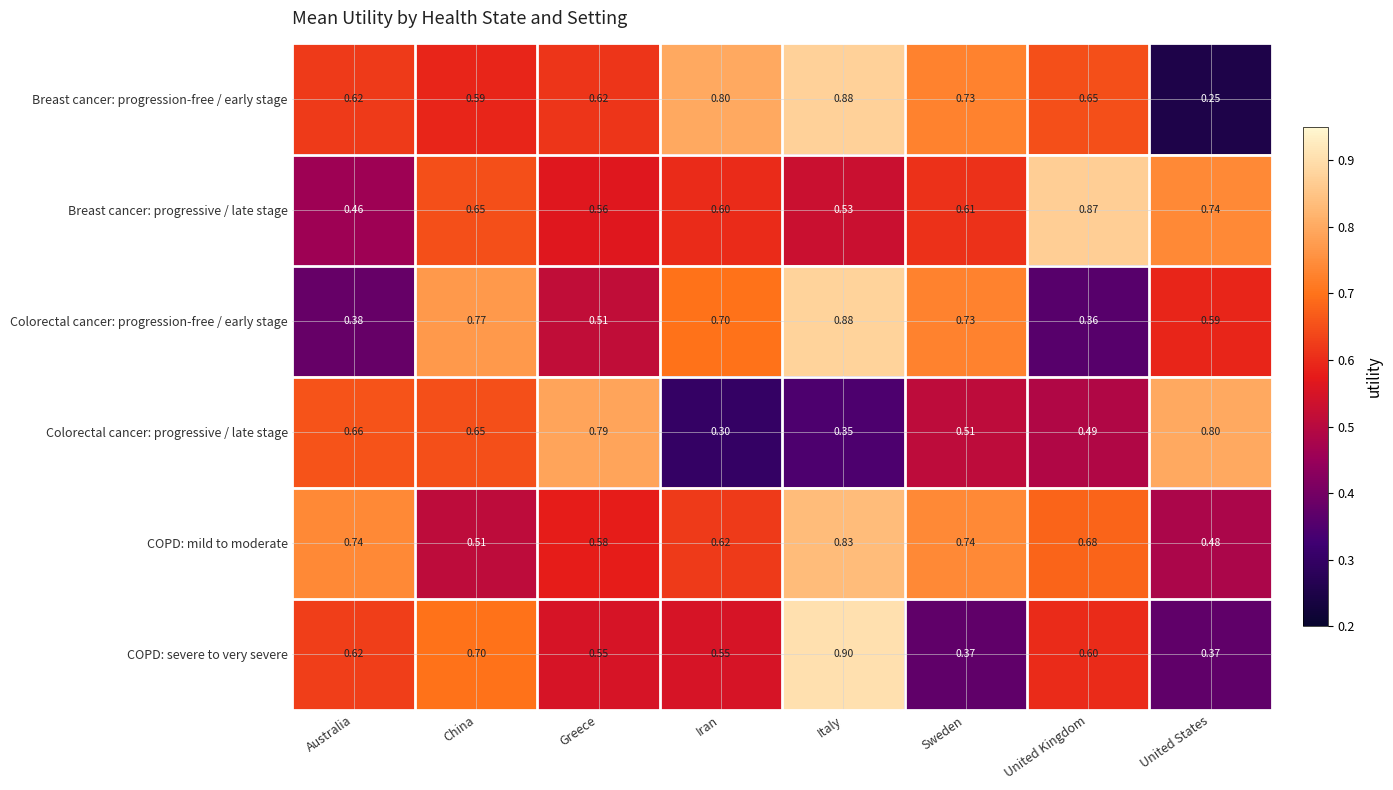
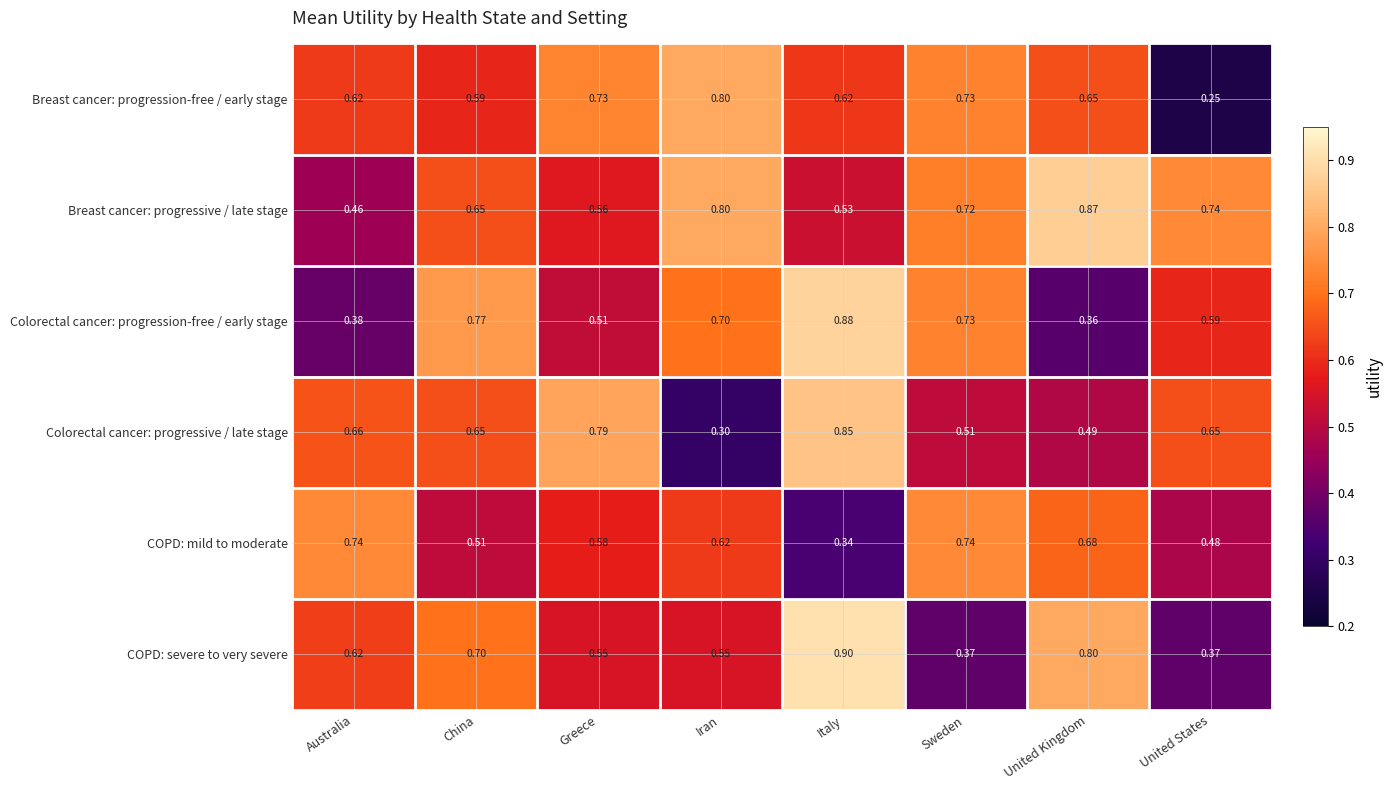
  {
    "Breast cancer: progression-free / early stage": {
      "Australia": 0.62,
      "China": 0.59,
-     "Greece": 0.62,
+     "Greece": 0.73,
      "Iran": 0.80,
-     "Italy": 0.88,
+     "Italy": 0.62,
      "Sweden": 0.73,
      "United Kingdom": 0.65,
      "United States": 0.25
    },
    "Breast cancer: progressive / late stage": {
      "Australia": 0.46,
      "China": 0.65,
      "Greece": 0.56,
-     "Iran": 0.60,
+     "Iran": 0.80,
      "Italy": 0.53,
-     "Sweden": 0.61,
+     "Sweden": 0.72,
      "United Kingdom": 0.87,
      "United States": 0.74
    },
    "Colorectal cancer: progression-free / early stage": {
      "Australia": 0.38,
      "China": 0.77,
      "Greece": 0.51,
      "Iran": 0.70,
      "Italy": 0.88,
      "Sweden": 0.73,
      "United Kingdom": 0.36,
      "United States": 0.59
    },
    "Colorectal cancer: progressive / late stage": {
      "Australia": 0.66,
      "China": 0.65,
      "Greece": 0.79,
      "Iran": 0.30,
-     "Italy": 0.35,
+     "Italy": 0.85,
      "Sweden": 0.51,
      "United Kingdom": 0.49,
-     "United States": 0.80
+     "United States": 0.65
    },
    "COPD: mild to moderate": {
      "Australia": 0.74,
      "China": 0.51,
      "Greece": 0.58,
      "Iran": 0.62,
-     "Italy": 0.83,
+     "Italy": 0.34,
      "Sweden": 0.74,
      "United Kingdom": 0.68,
      "United States": 0.48
    },
    "COPD: severe to very severe": {
      "Australia": 0.62,
      "China": 0.70,
      "Greece": 0.55,
      "Iran": 0.55,
      "Italy": 0.90,
      "Sweden": 0.37,
-     "United Kingdom": 0.60,
+     "United Kingdom": 0.80,
      "United States": 0.37
    }
  }
